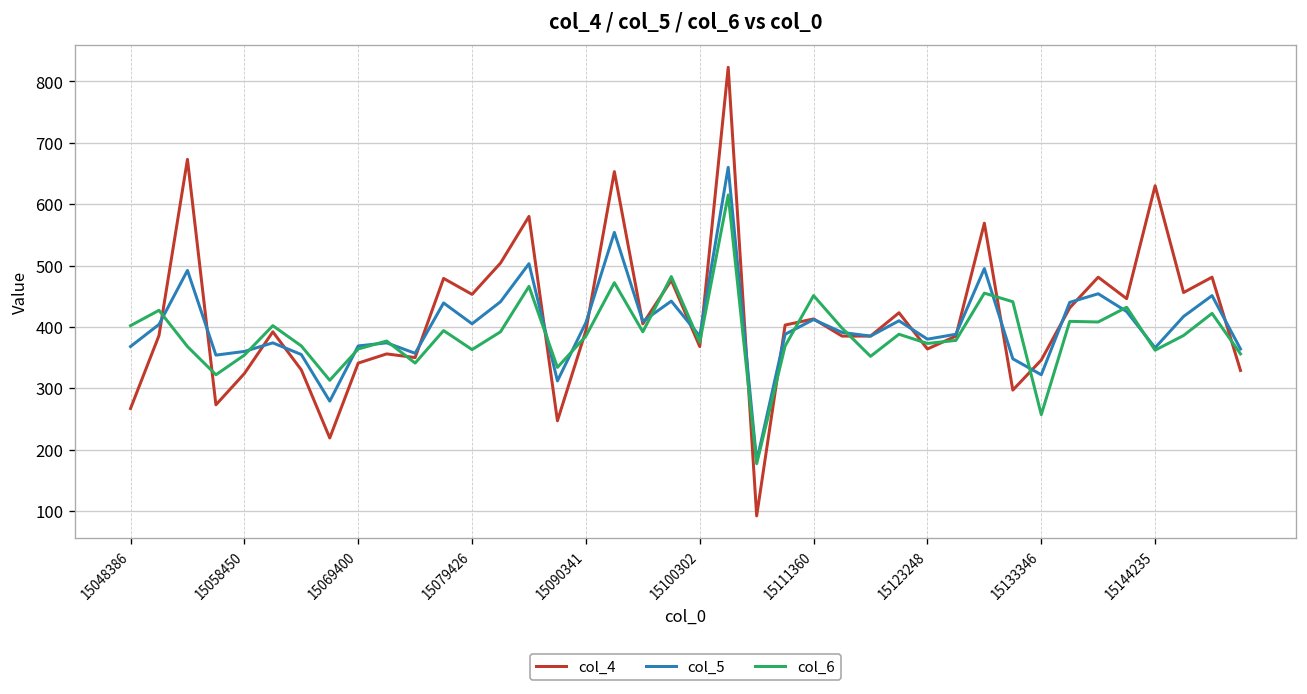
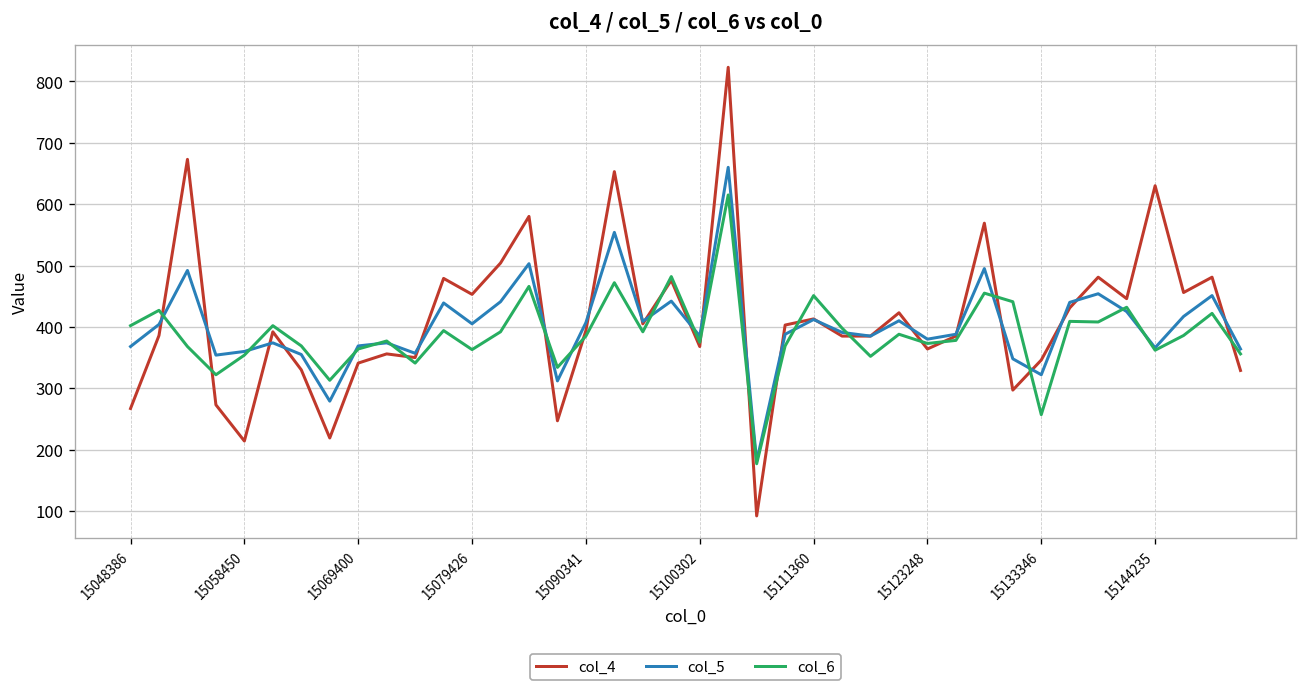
  {
    "col_4": {
      "15048386": 270,
-     "15058450": 320,
+     "15058450": 210,
      "15069400": 340,
      "15079426": 450,
      "15090341": 390,
      "15100302": 370,
      "15123248": 360,
      "15133346": 350,
      "15144235": 630
    },
    "col_5": {
      "15048386": 370,
      "15058450": 360,
      "15079426": 410,
      "15090341": 410,
      "15100302": 390,
      "15123248": 380,
      "15133346": 320
    },
    "col_6": {
      "15048386": 400,
      "15058450": 350,
      "15079426": 360,
      "15090341": 390,
      "15100302": 380,
      "15111360": 450,
      "15123248": 370,
      "15133346": 260
    }
  }
